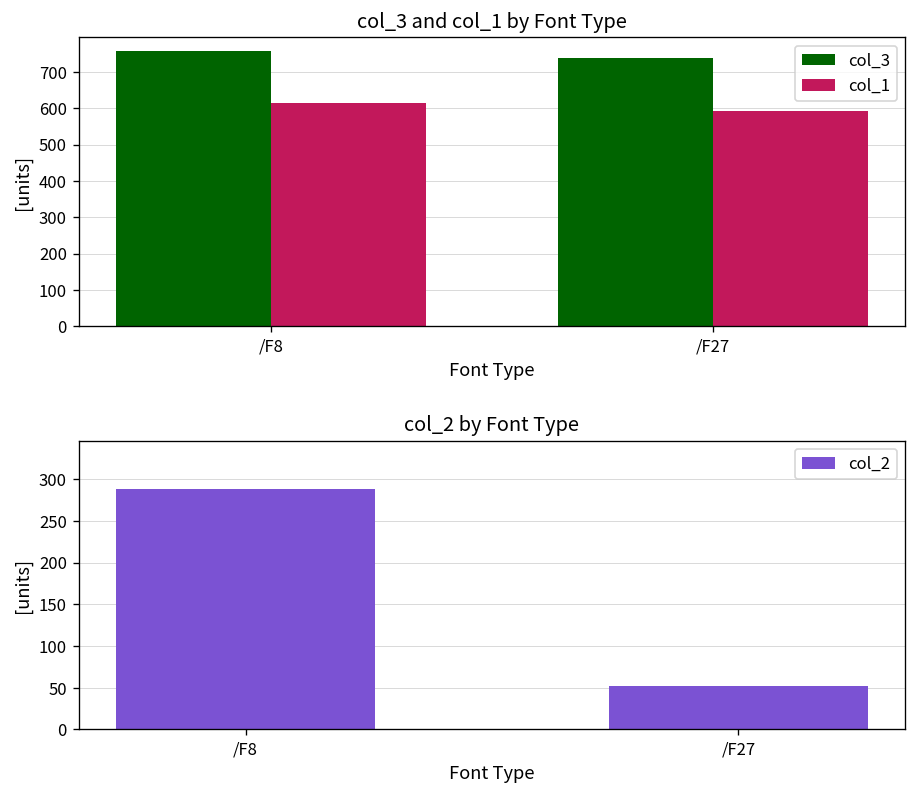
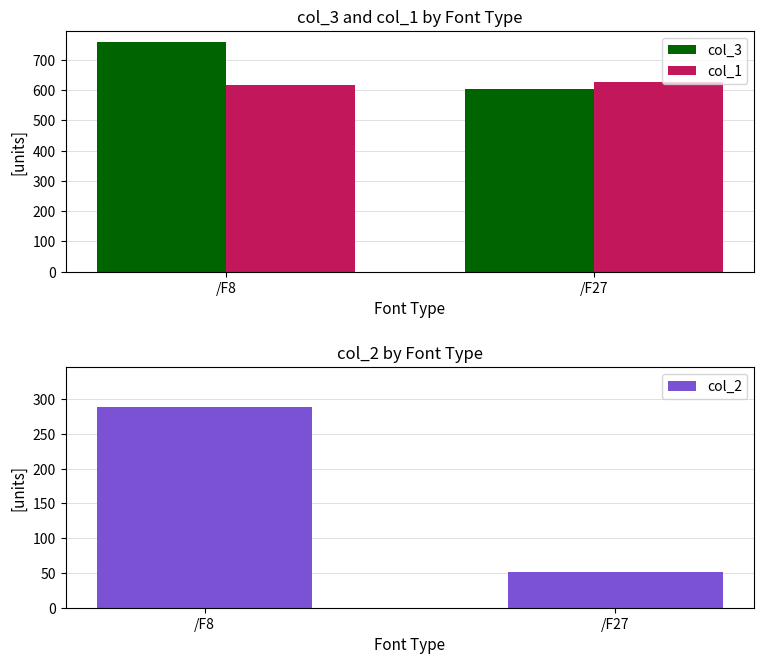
  {
    "col_3 and col_1 by Font Type": {
      "col_3": {
        "/F8": 760,
-       "/F27": 740
+       "/F27": 600
      },
      "col_1": {
        "/F8": 620,
-       "/F27": 590
+       "/F27": 630
      }
    },
    "col_2 by Font Type": {
      "/F8": 290,
      "/F27": 50
    }
  }
